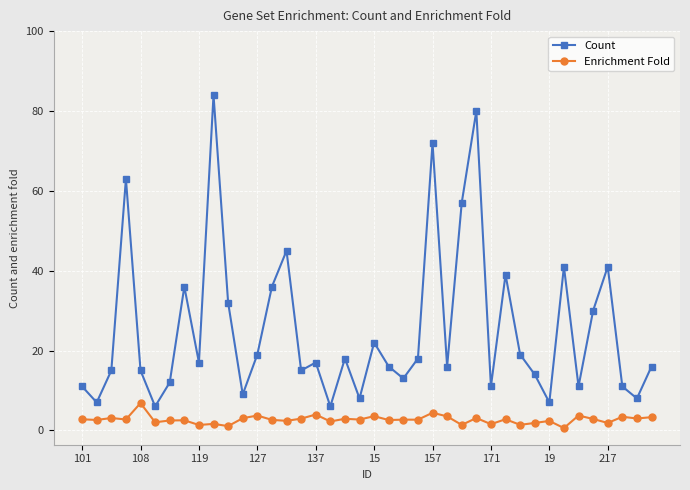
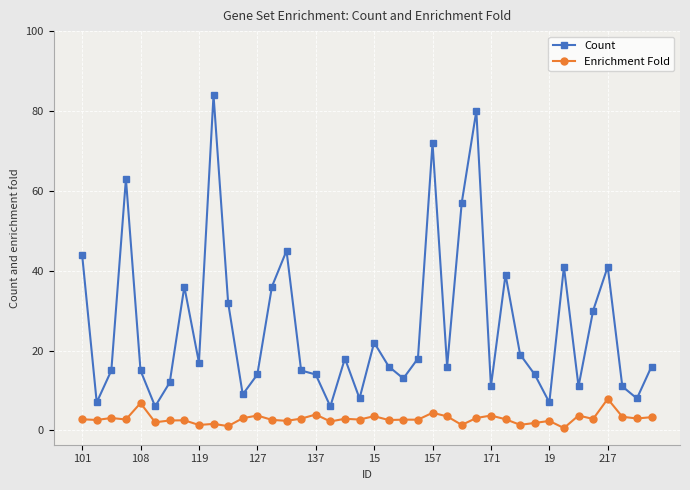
  {
    "Count": {
-     "101": 11,
+     "101": 44,
      "108": 15,
      "119": 17,
-     "127": 19,
-     "137": 17,
+     "127": 14,
+     "137": 14,
      "157": 72,
      "171": 11,
      "217": 41
    },
    "Enrichment Fold": {
      "101": 3,
      "108": 7,
      "119": 1,
      "127": 4,
      "137": 4,
      "157": 4,
-     "171": 2,
-     "217": 2
+     "171": 4,
+     "217": 8
    }
  }
